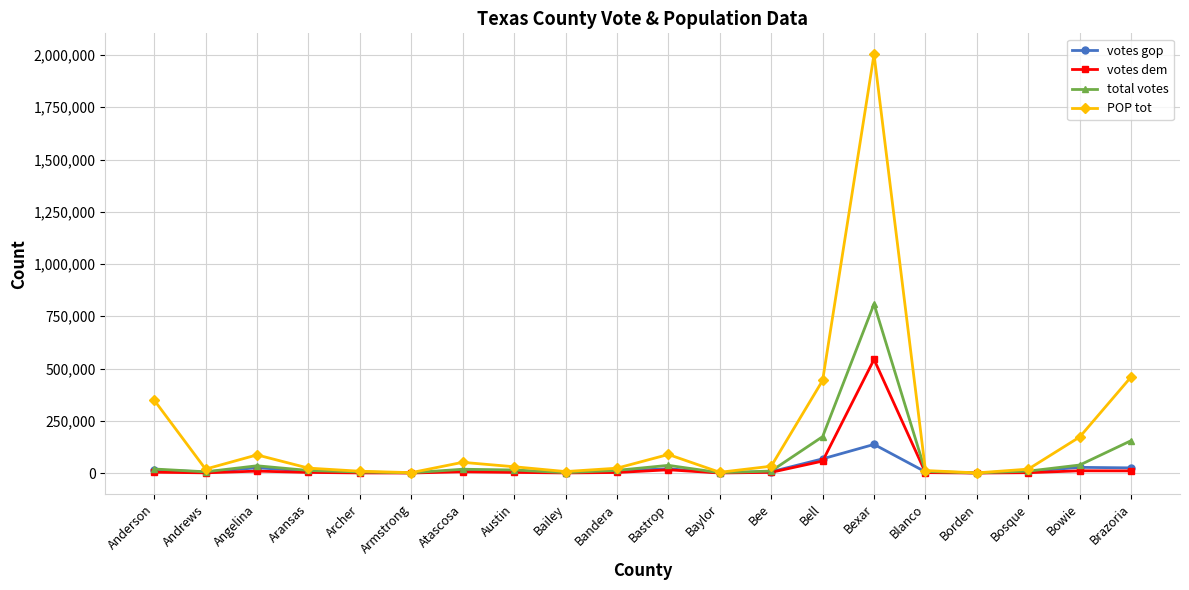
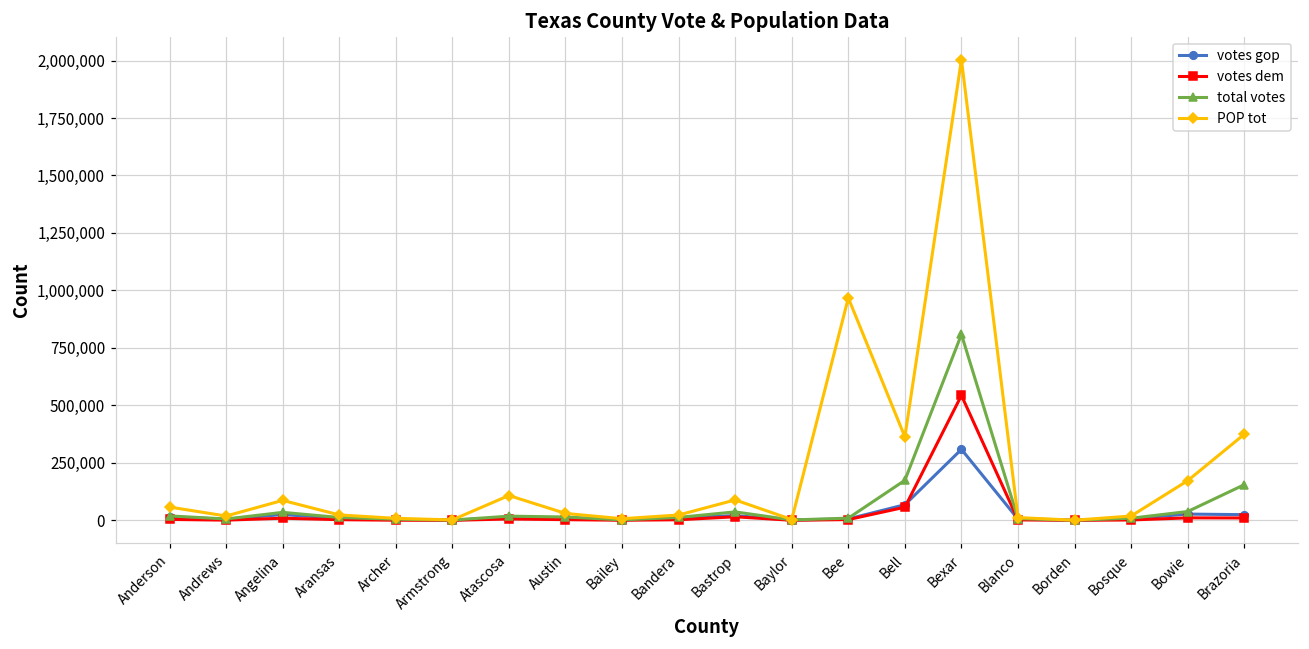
  {
    "votes gop": {
-     "Bexar": "140,000",
+     "Bexar": "310,000",
      "Brazoria": "20,000"
    },
    "votes dem": {
      "Angelina": "10,000",
      "Bexar": "540,000",
      "Bowie": "10,000",
      "Brazoria": "10,000"
    },
    "total votes": {
      "Bastrop": "40,000",
      "Bell": "170,000",
      "Bexar": "810,000",
      "Brazoria": "150,000"
    },
    "POP tot": {
-     "Anderson": "350,000",
+     "Anderson": "60,000",
      "Andrews": "20,000",
      "Angelina": "90,000",
-     "Atascosa": "50,000",
+     "Atascosa": "110,000",
      "Austin": "30,000",
      "Bastrop": "90,000",
-     "Bee": "30,000",
-     "Bell": "440,000",
+     "Bee": "970,000",
+     "Bell": "360,000",
      "Bexar": "2,000,000",
      "Bowie": "170,000",
-     "Brazoria": "460,000"
+     "Brazoria": "370,000"
    }
  }
